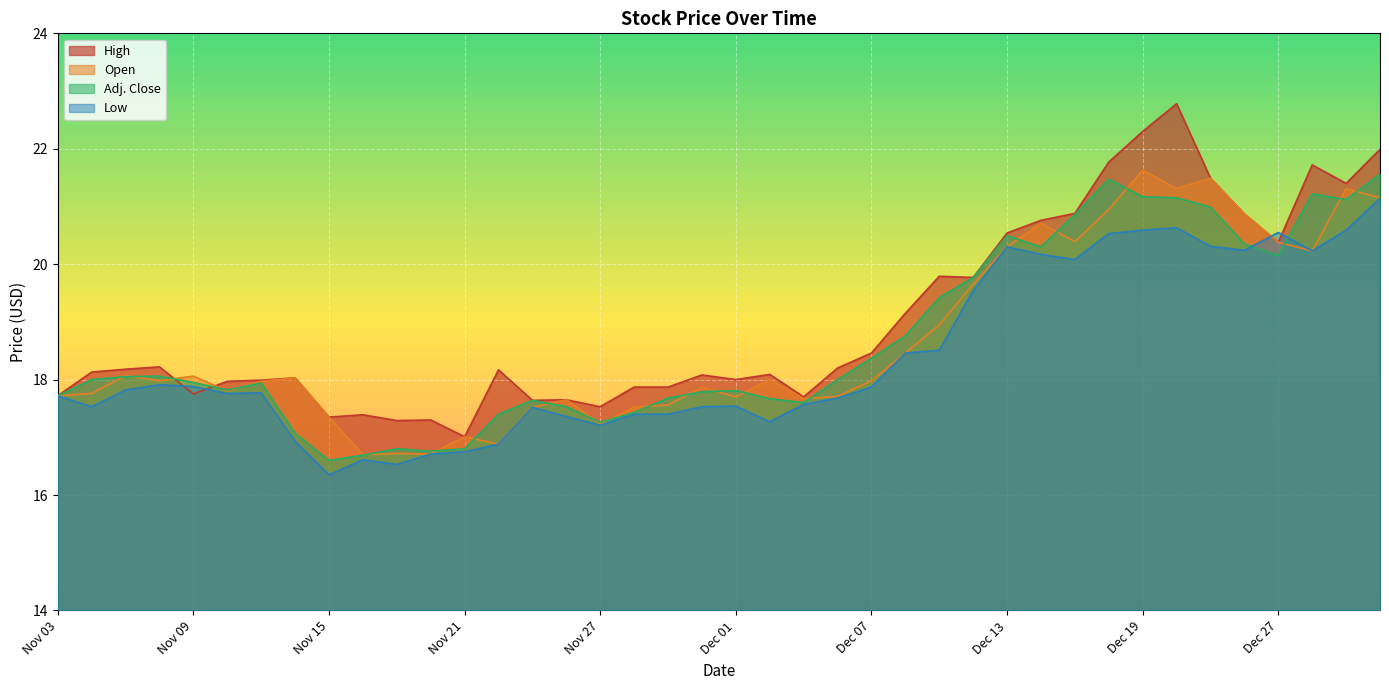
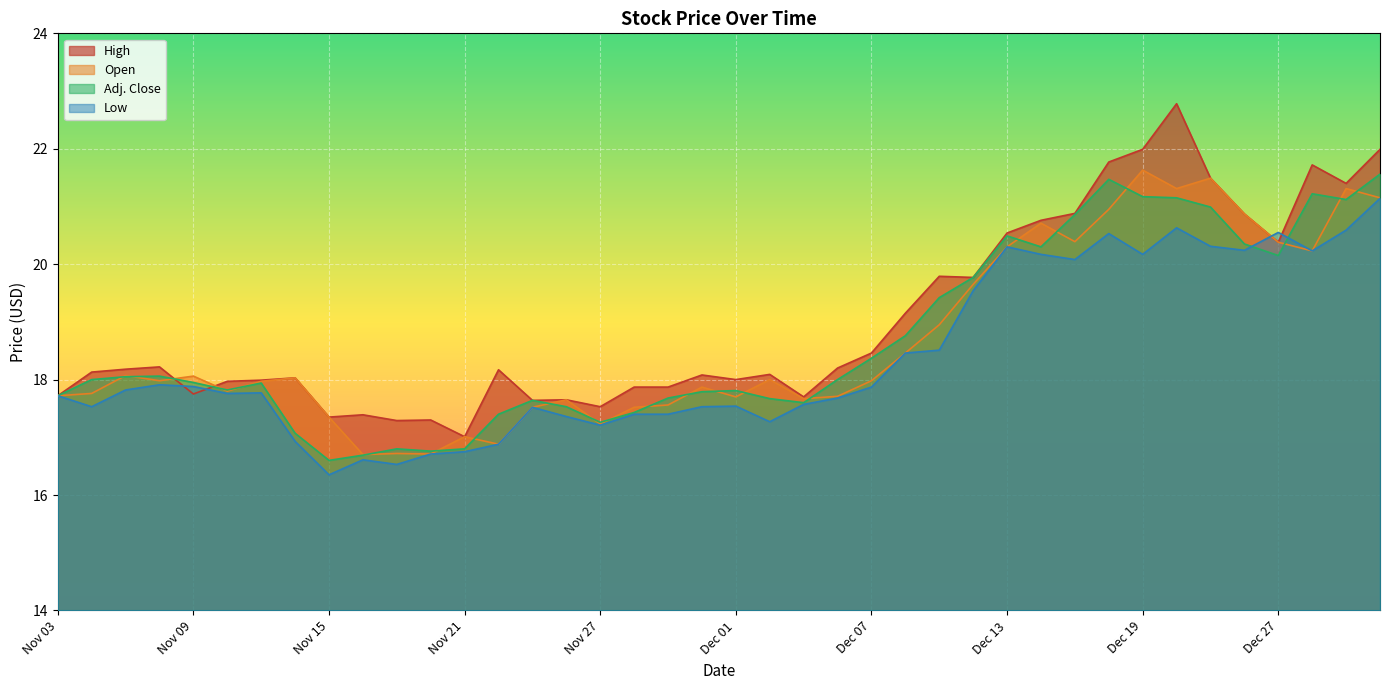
  {
    "High": {
      "Nov 09": 17.8,
      "Nov 27": 17.5,
      "Dec 01": 18.0,
      "Dec 07": 18.5,
      "Dec 13": 20.5,
-     "Dec 19": 22.3
+     "Dec 19": 22.0
    },
    "Open": {
      "Nov 09": 18.1,
      "Dec 01": 17.7,
      "Dec 07": 18.0,
      "Dec 19": 21.6
    },
    "Adj. Close": {
      "Nov 09": 18.0,
      "Nov 15": 16.6,
      "Nov 21": 16.8,
      "Dec 01": 17.8,
      "Dec 07": 18.4,
      "Dec 13": 20.5,
      "Dec 19": 21.2,
      "Dec 27": 20.2
    },
    "Low": {
      "Nov 09": 17.9,
      "Nov 15": 16.4,
      "Nov 21": 16.8,
      "Dec 01": 17.5,
      "Dec 07": 17.9,
-     "Dec 19": 20.6,
+     "Dec 19": 20.2,
      "Dec 27": 20.6
    }
  }
